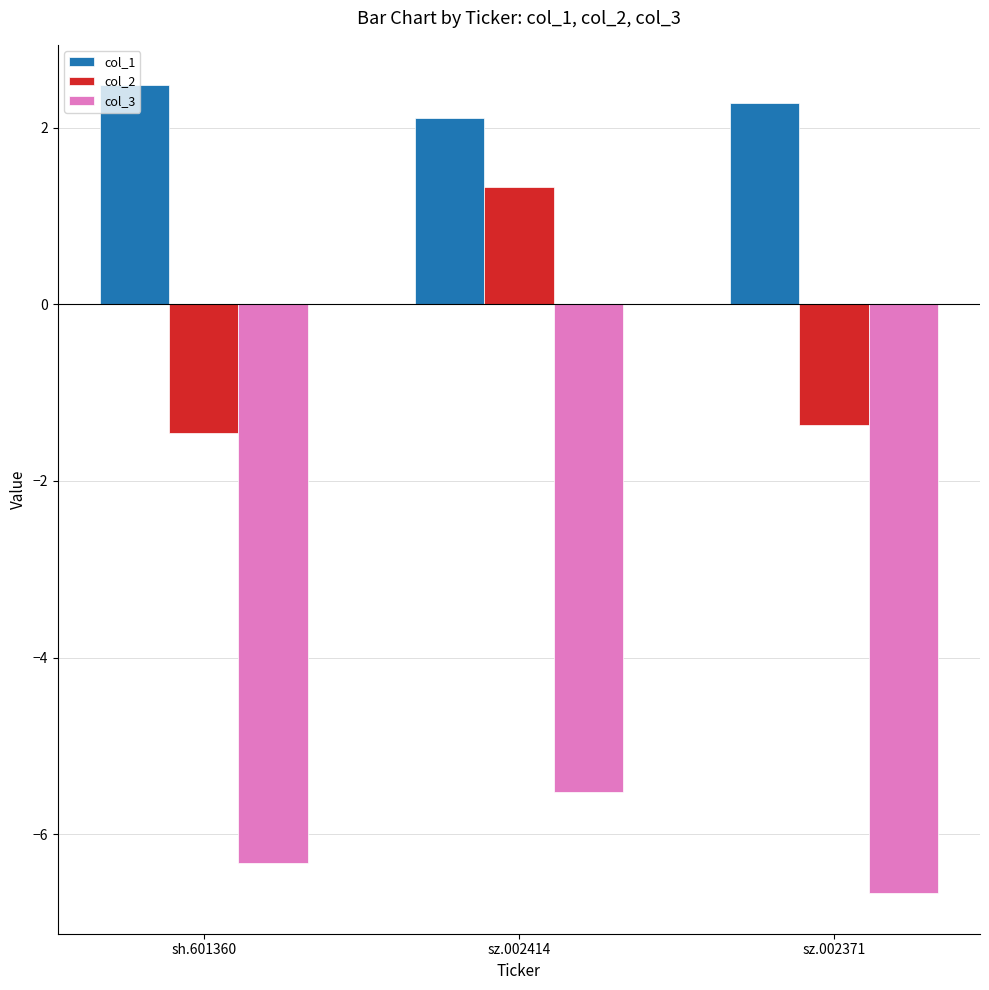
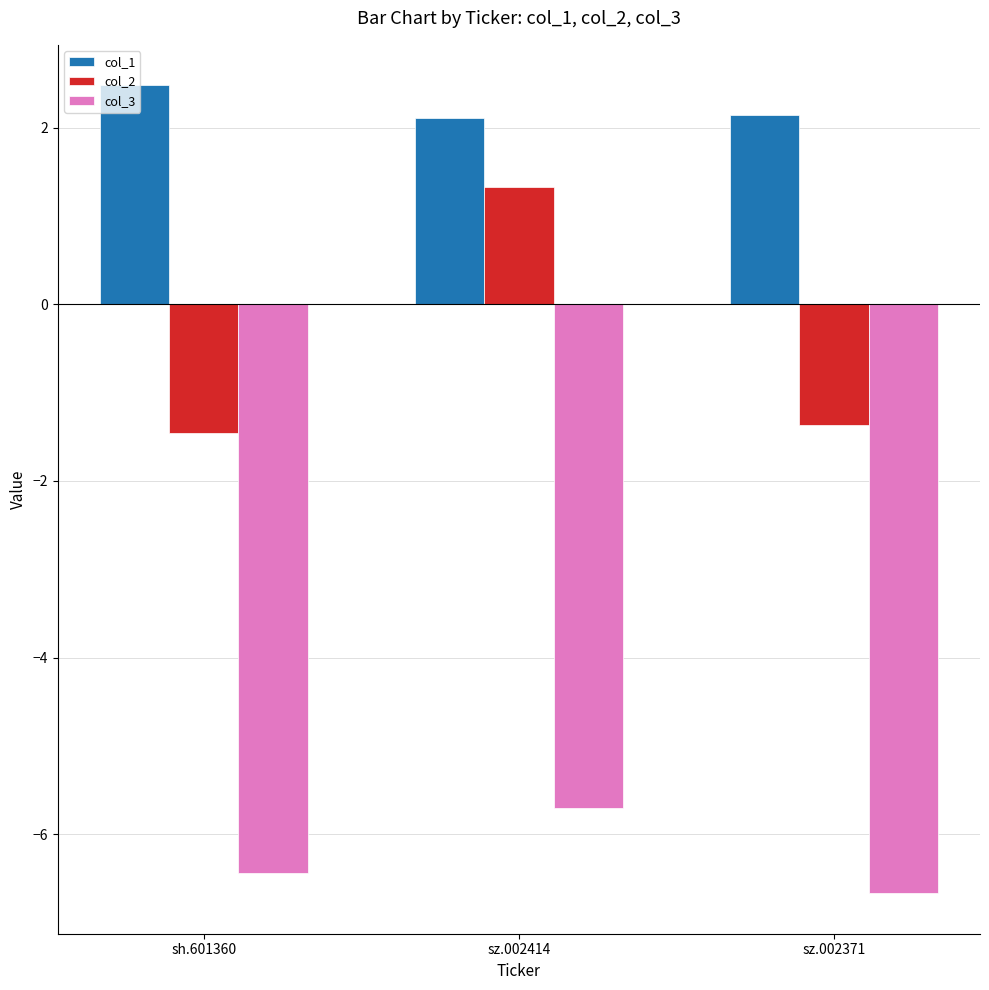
  {
    "col_1": {
      "sz.002414": 2.1,
-     "sz.002371": 2.3
+     "sz.002371": 2.1
    },
    "col_2": {
      "sh.601360": -1.5,
      "sz.002414": 1.3,
      "sz.002371": -1.4
    },
    "col_3": {
-     "sh.601360": -6.3,
-     "sz.002414": -5.5,
+     "sh.601360": -6.4,
+     "sz.002414": -5.7,
      "sz.002371": -6.7
    }
  }
